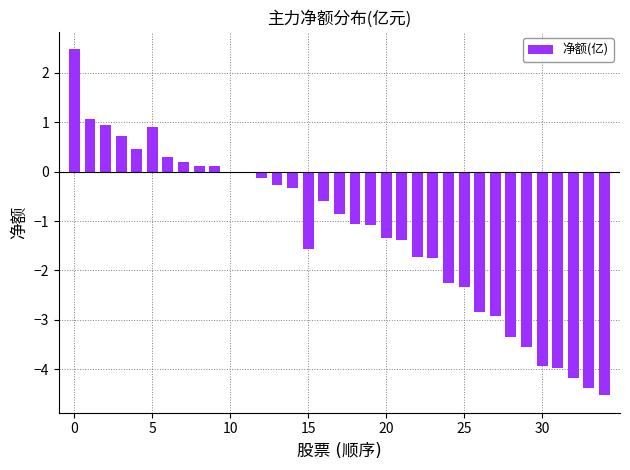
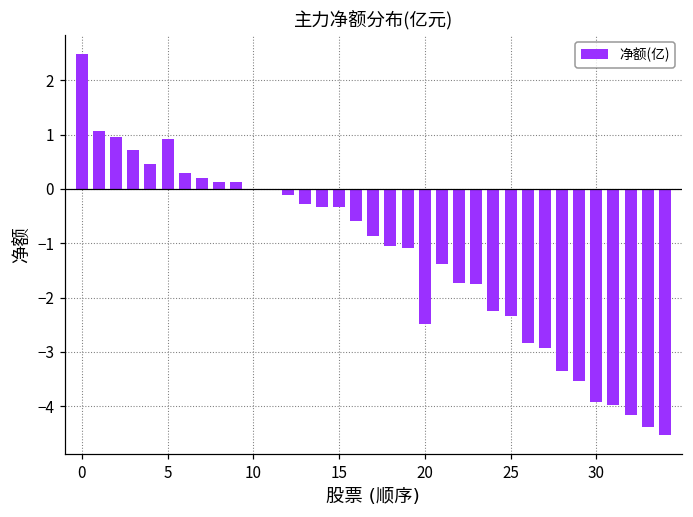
  {
    "0": 2.5,
    "5": 0.9,
    "10": 0.0,
-   "15": -1.6,
-   "20": -1.3,
+   "15": -0.3,
+   "20": -2.5,
    "25": -2.3,
    "30": -3.9
  }
